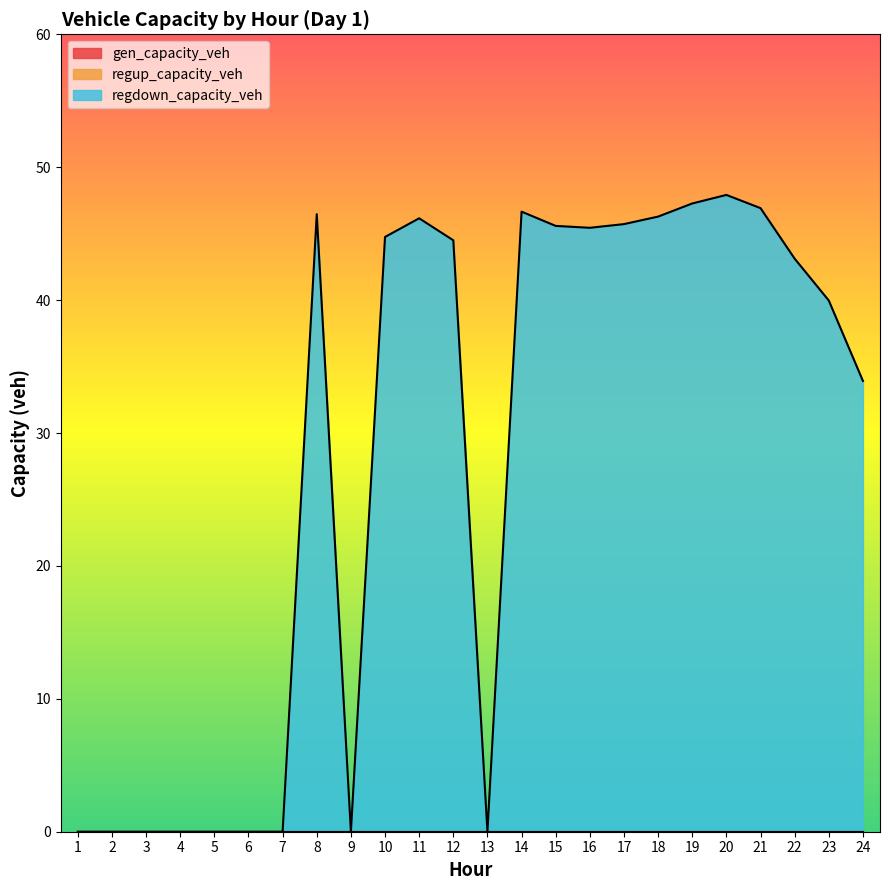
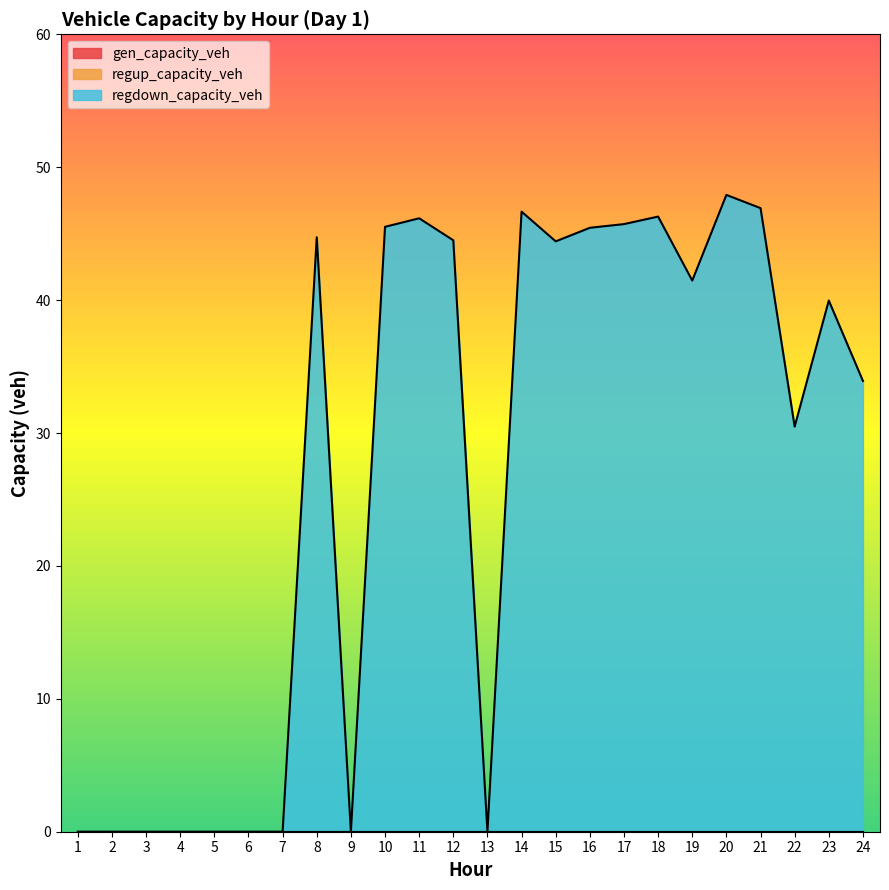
  {
    "regup_capacity_veh": {
      "8": 0.0,
      "10": 0.0,
      "11": 0.0,
      "12": 0.0,
      "14": 0.0,
      "15": 0.0,
      "16": 0.0,
      "17": 0.0,
      "18": 0.0,
      "19": 0.0,
      "20": 0.0,
      "21": 0.0,
      "22": 0.0,
      "23": 0.0,
      "24": 0.0
    },
    "regdown_capacity_veh": {
-     "8": 46.5,
-     "10": 44.8,
+     "8": 44.7,
+     "10": 45.5,
      "11": 46.2,
      "12": 44.5,
      "14": 46.7,
-     "15": 45.6,
+     "15": 44.4,
      "16": 45.4,
      "17": 45.7,
      "18": 46.3,
-     "19": 47.3,
+     "19": 41.5,
      "20": 47.9,
      "21": 46.9,
-     "22": 43.1,
+     "22": 30.5,
      "23": 40.0,
      "24": 33.9
    }
  }
